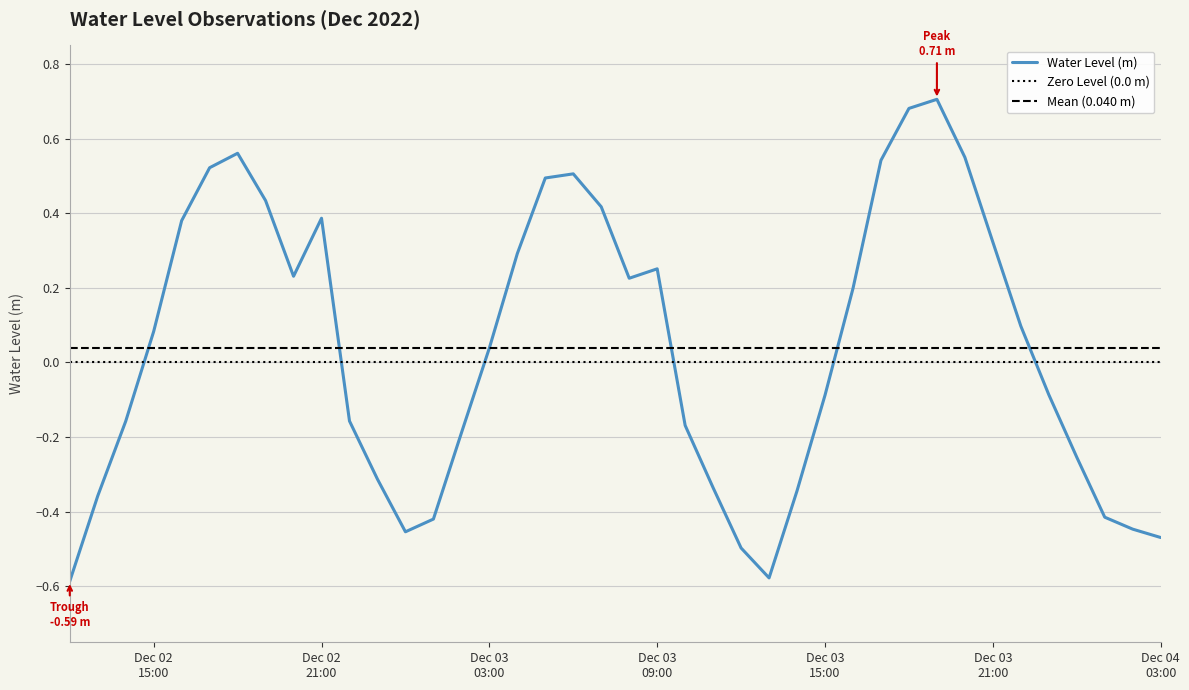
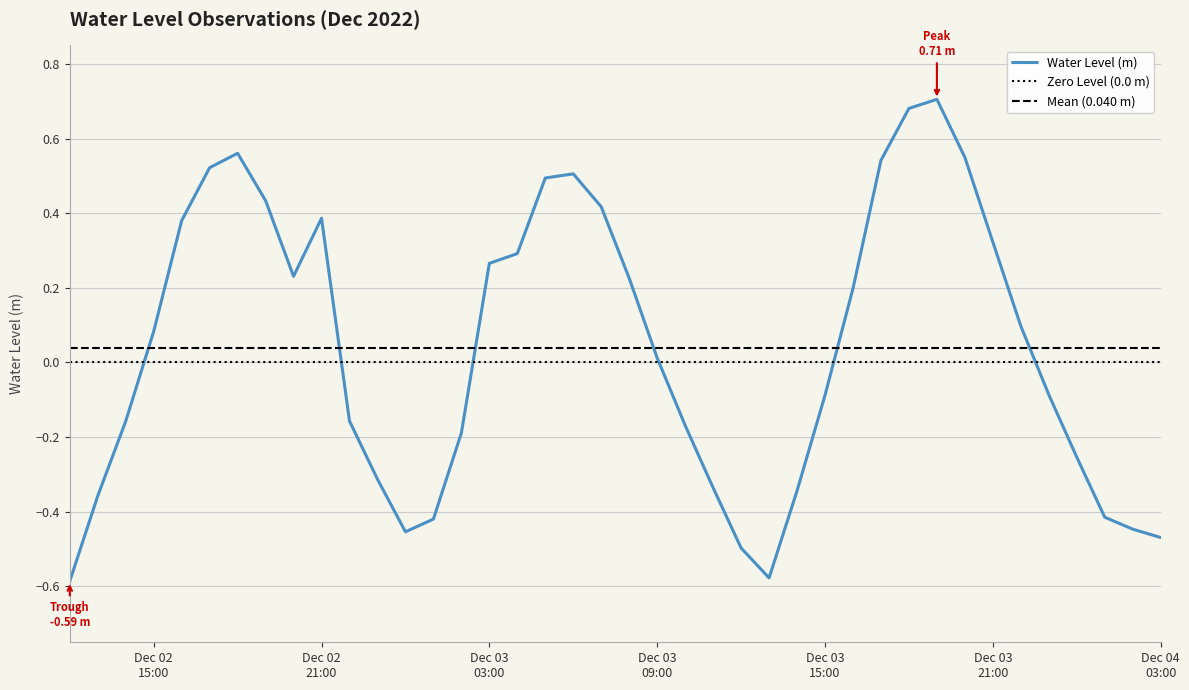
  {
    "Dec 02 15:00": 0.08,
    "Dec 02 21:00": 0.39,
-   "Dec 03 03:00": 0.04,
-   "Dec 03 09:00": 0.25,
+   "Dec 03 03:00": 0.27,
+   "Dec 03 09:00": 0.01,
    "Dec 03 15:00": -0.09,
    "Dec 03 21:00": 0.32,
    "Dec 04 03:00": -0.47
  }
